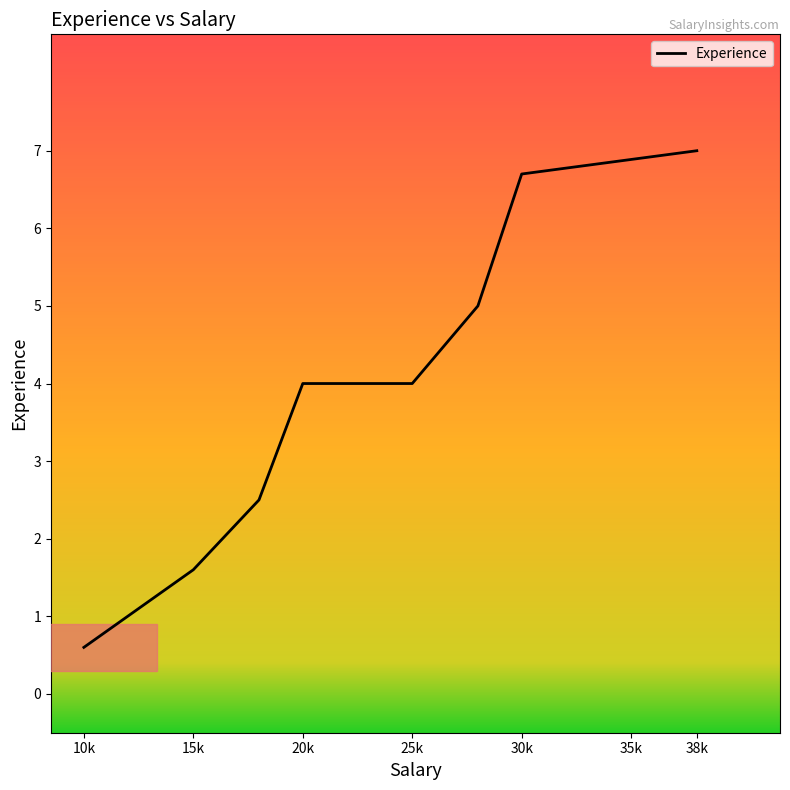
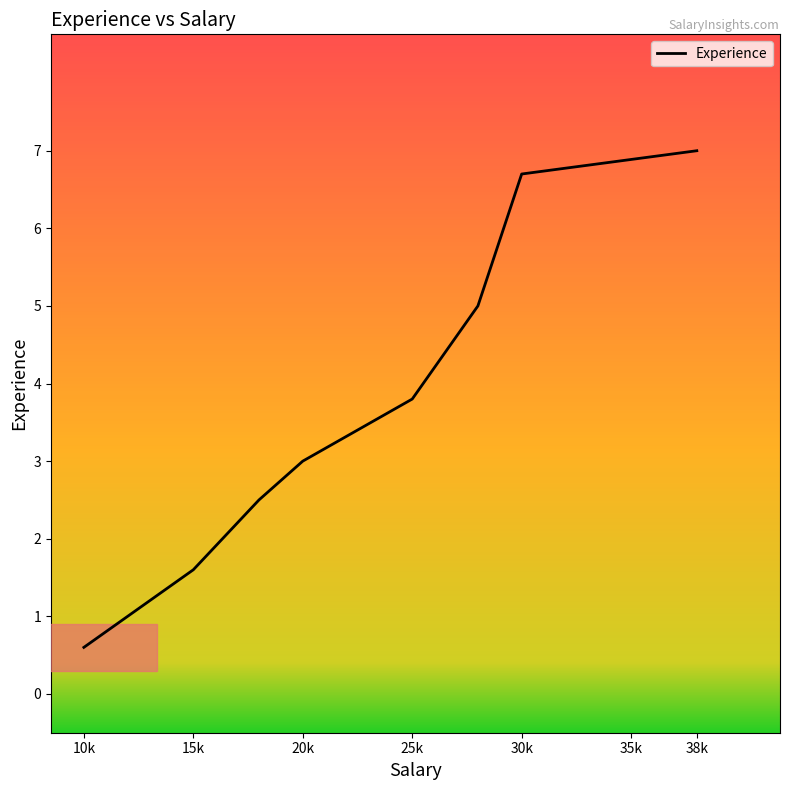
  {
    "15k": 1.6,
-   "20k": 4,
-   "25k": 4.0,
+   "20k": 3,
+   "25k": 3.8,
    "30k": 6.7,
    "38k": 7.0
  }
